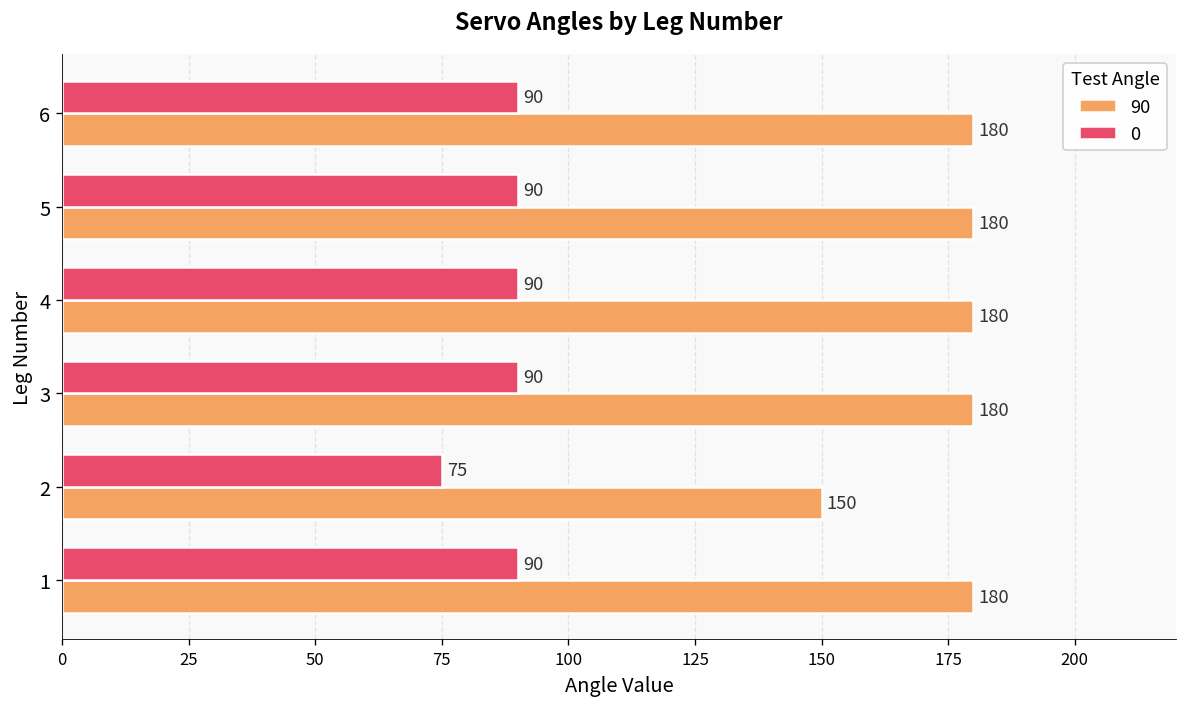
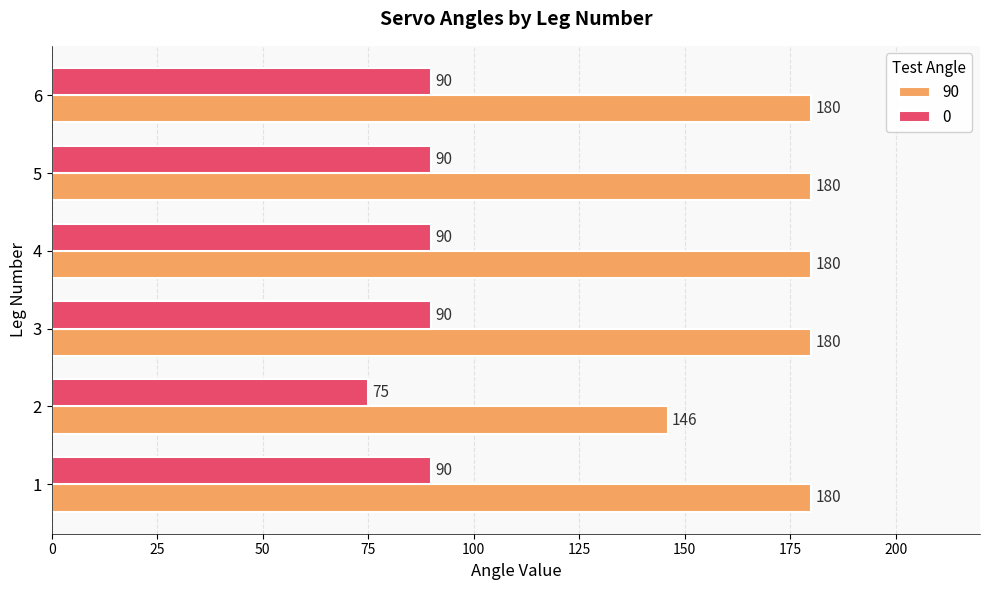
  {
    "90": {
      "6": 180,
      "5": 180,
      "4": 180,
      "3": 180,
-     "2": 150,
+     "2": 146,
      "1": 180
    },
    "0": {
      "6": 90,
      "5": 90,
      "4": 90,
      "3": 90,
      "2": 75,
      "1": 90
    }
  }
